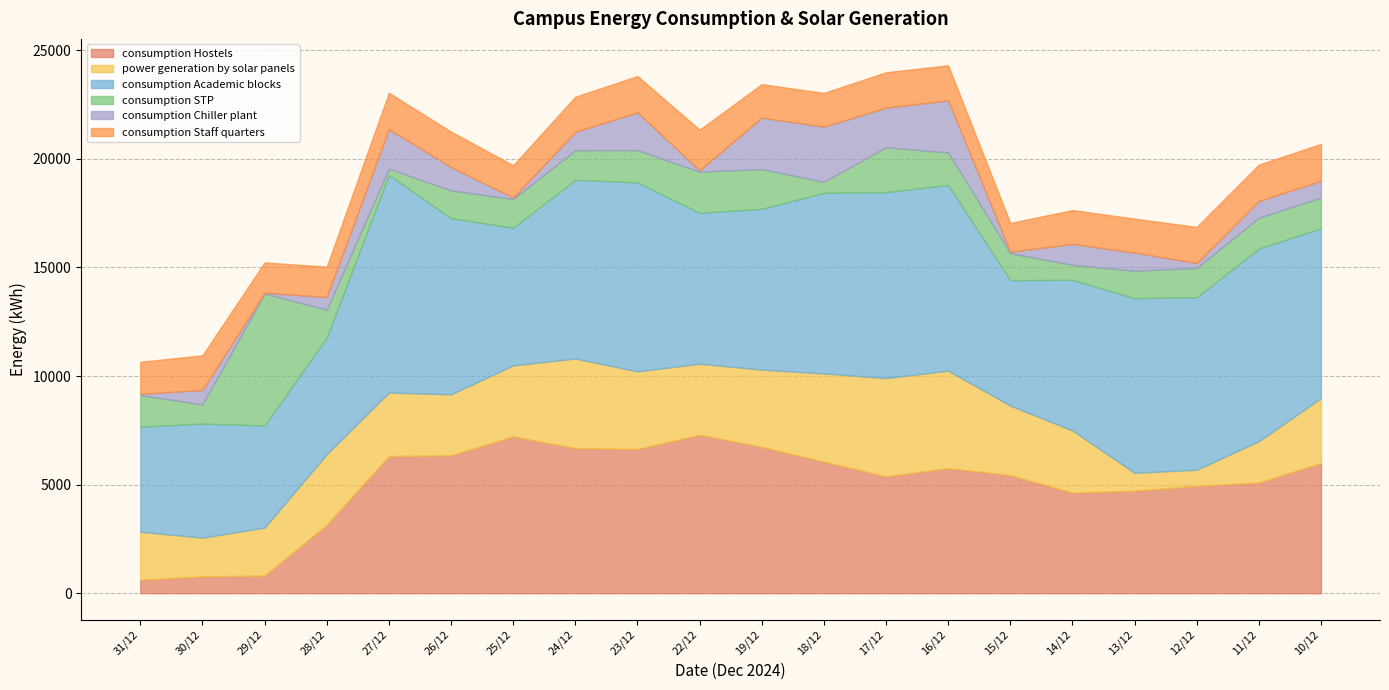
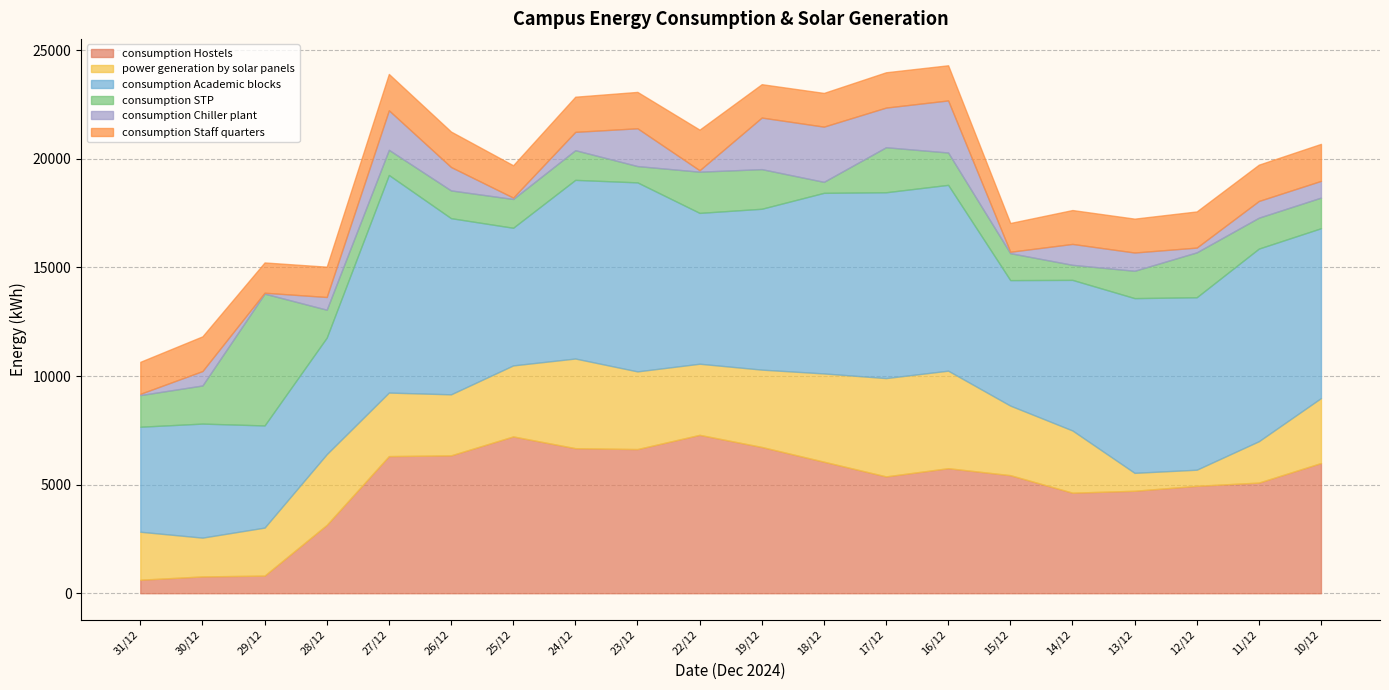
  {
    "consumption STP": {
-     "30/12": 900,
+     "30/12": 1800,
      "28/12": 1300,
-     "27/12": 300,
+     "27/12": 1200,
      "26/12": 1300,
      "24/12": 1400,
-     "23/12": 1500,
+     "23/12": 800,
      "19/12": 1800,
      "18/12": 500,
      "17/12": 2100,
      "16/12": 1500,
      "14/12": 700,
      "13/12": 1300,
-     "12/12": 1400,
+     "12/12": 2100,
      "11/12": 1400,
      "10/12": 1400
    }
  }
